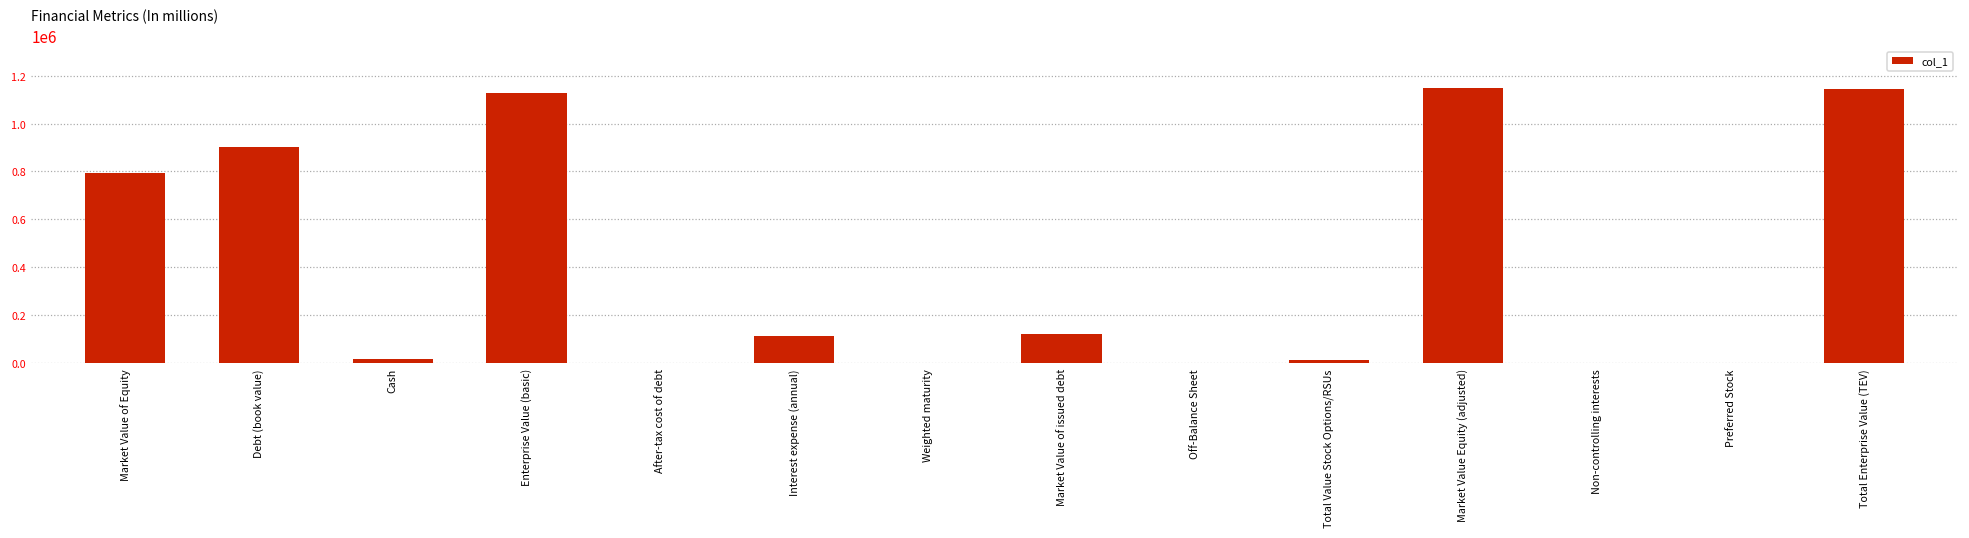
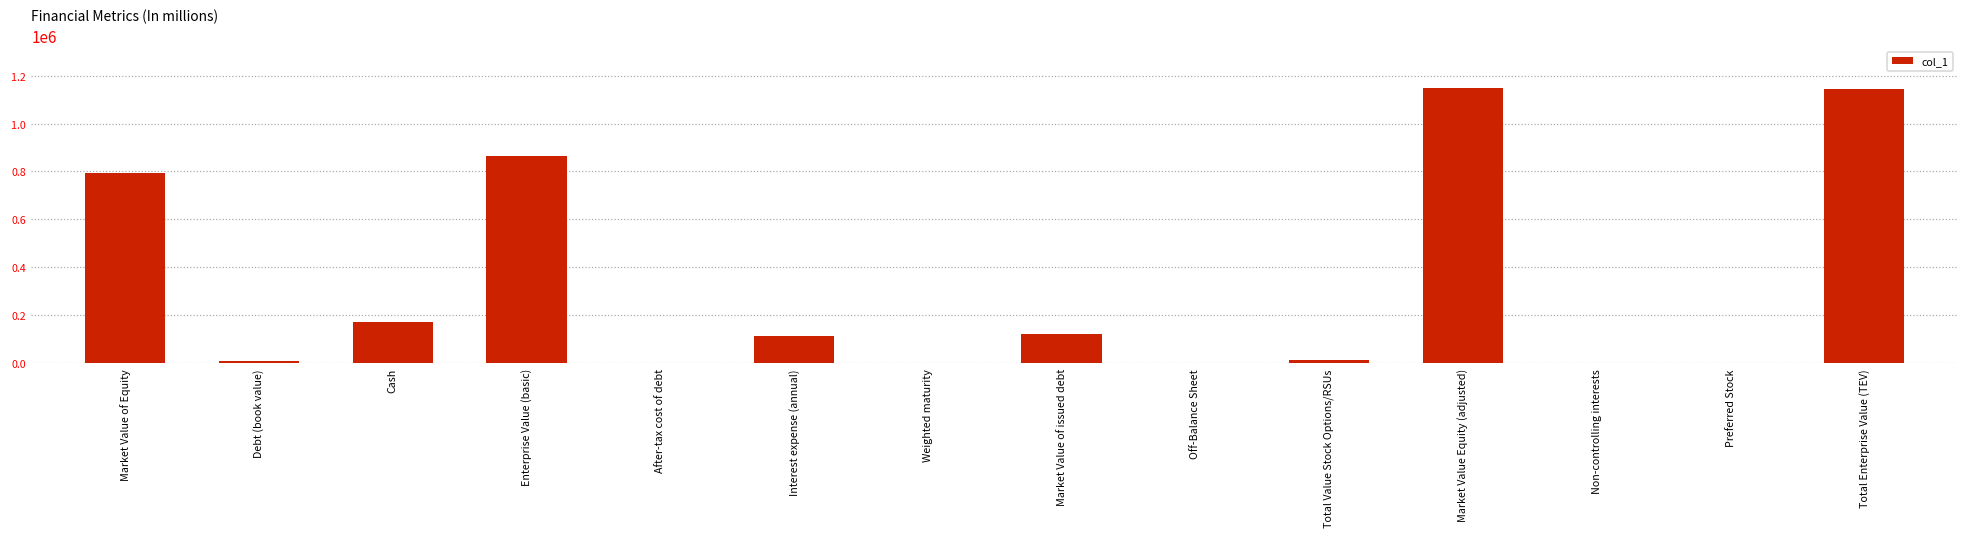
  {
    "Market Value of Equity": 790000,
-   "Debt (book value)": 900000,
-   "Cash": 20000,
-   "Enterprise Value (basic)": 1130000,
+   "Debt (book value)": 10000,
+   "Cash": 170000,
+   "Enterprise Value (basic)": 860000,
    "Interest expense (annual)": 110000,
    "Market Value of issued debt": 120000,
    "Off-Balance Sheet": 0,
    "Total Value Stock Options/RSUs": 10000,
    "Market Value Equity (adjusted)": 1150000,
    "Preferred Stock": 0,
    "Total Enterprise Value (TEV)": 1140000
  }
